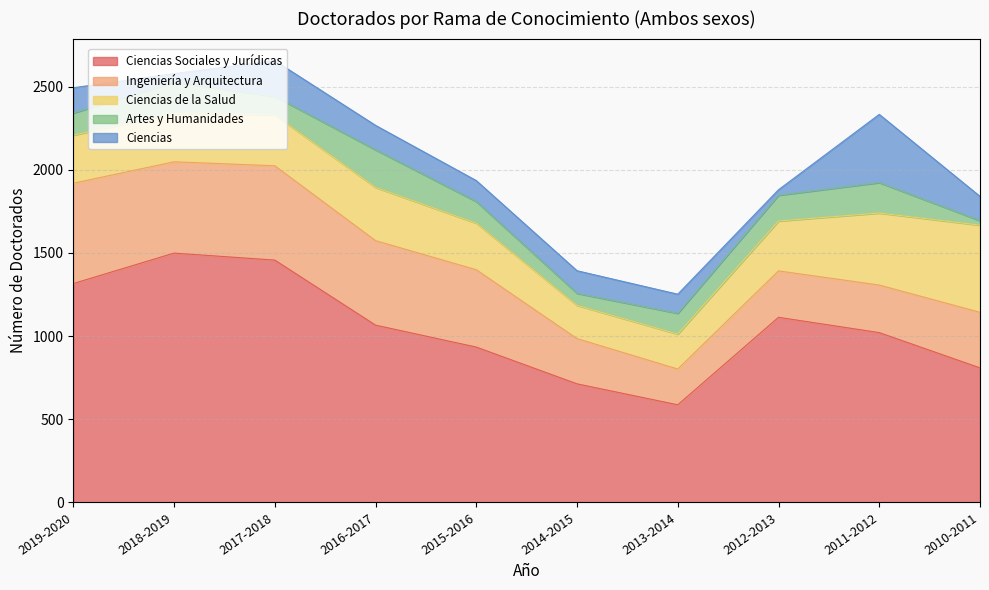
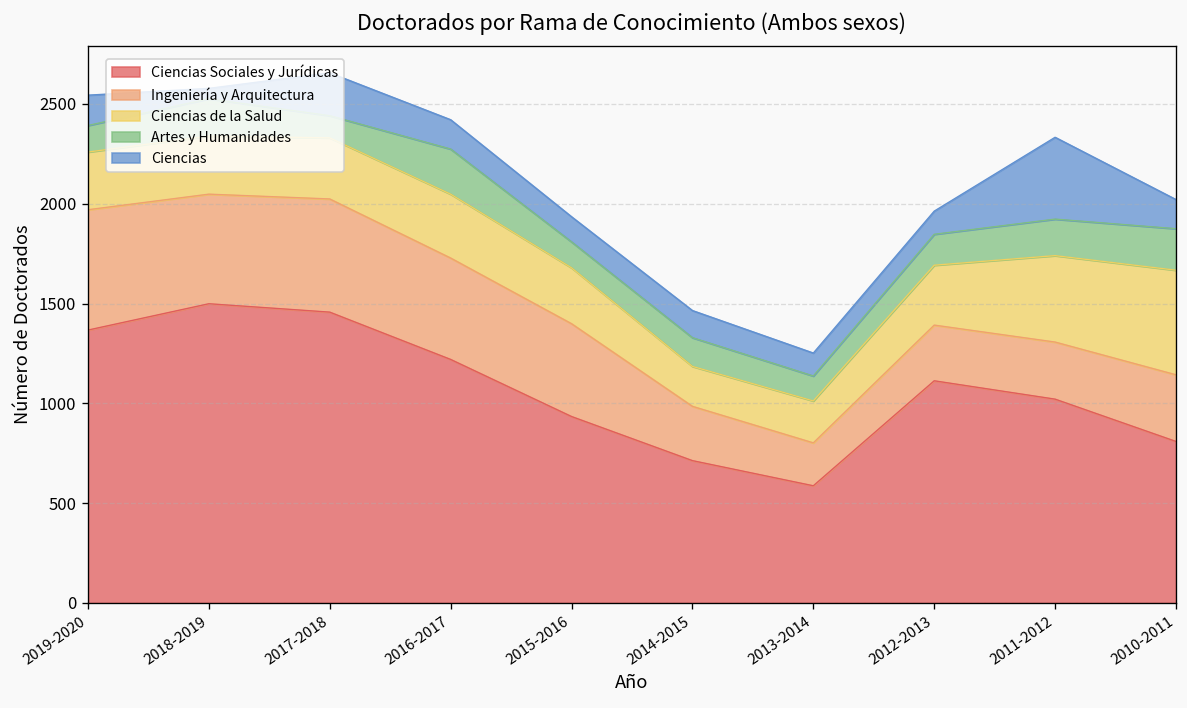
  {
    "Ciencias Sociales y Jurídicas": {
-     "2019-2020": 1320,
+     "2019-2020": 1370,
      "2018-2019": 1500,
      "2017-2018": 1460,
-     "2016-2017": 1070,
+     "2016-2017": 1220,
      "2015-2016": 930,
      "2014-2015": 710,
      "2013-2014": 590,
      "2012-2013": 1110,
      "2011-2012": 1020,
      "2010-2011": 810
    },
    "Artes y Humanidades": {
      "2019-2020": 130,
      "2016-2017": 230,
      "2015-2016": 130,
-     "2014-2015": 70,
+     "2014-2015": 140,
      "2013-2014": 130,
      "2012-2013": 160,
      "2011-2012": 180,
-     "2010-2011": 30
+     "2010-2011": 210
    },
    "Ciencias": {
      "2019-2020": 150,
      "2016-2017": 150,
      "2015-2016": 130,
      "2014-2015": 140,
      "2013-2014": 120,
-     "2012-2013": 30,
+     "2012-2013": 120,
      "2011-2012": 410,
      "2010-2011": 150
    }
  }
